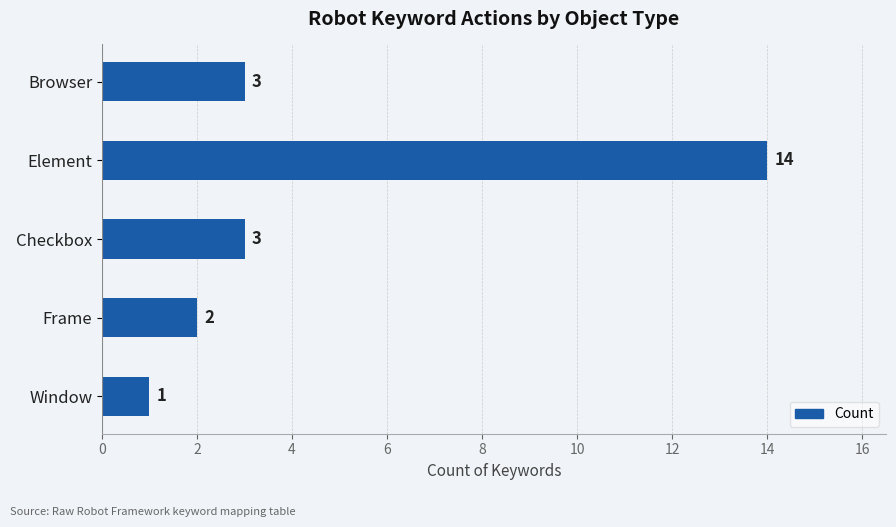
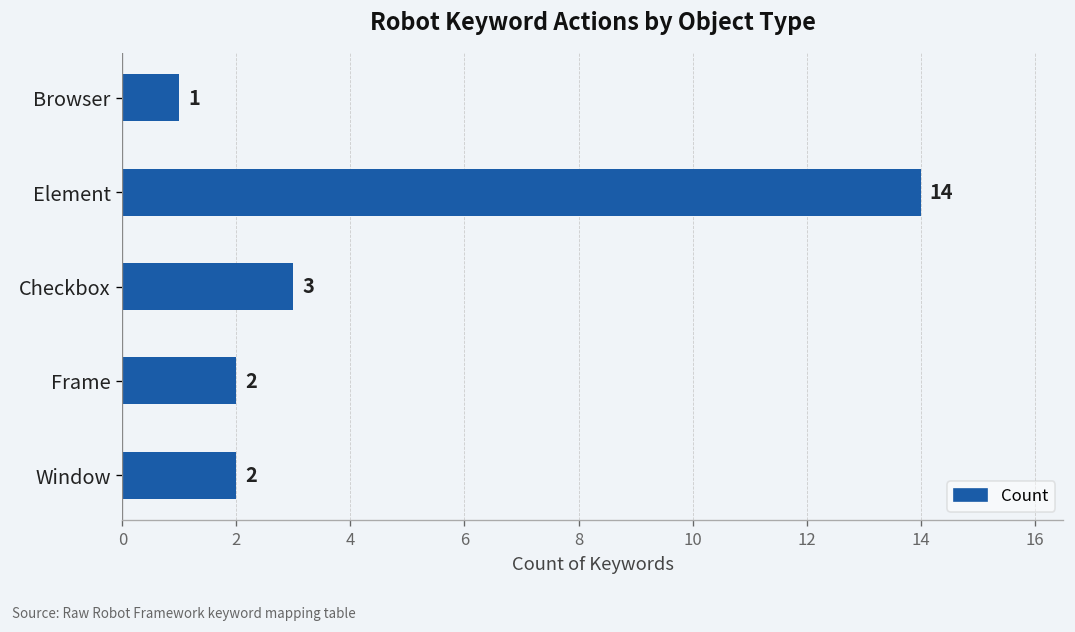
  {
-   "Browser": 3,
+   "Browser": 1,
    "Element": 14,
    "Checkbox": 3,
    "Frame": 2,
-   "Window": 1
+   "Window": 2
  }
